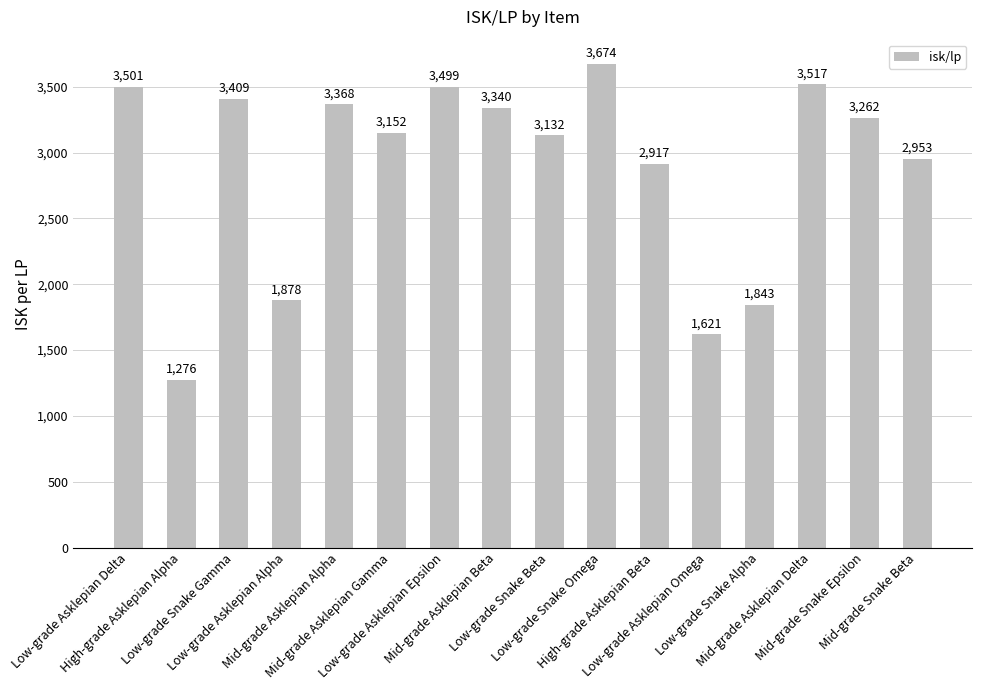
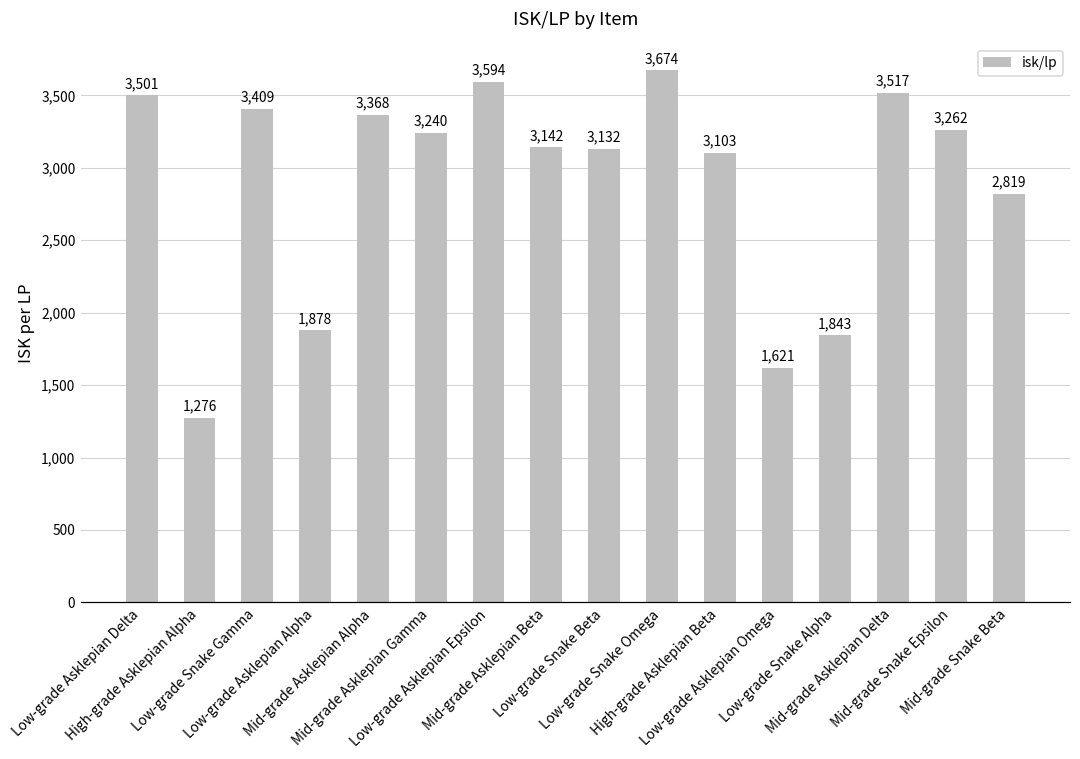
  {
    "Low-grade Asklepian Delta": "3,501",
    "High-grade Asklepian Alpha": "1,276",
    "Low-grade Snake Gamma": "3,409",
    "Low-grade Asklepian Alpha": "1,878",
    "Mid-grade Asklepian Alpha": "3,368",
-   "Mid-grade Asklepian Gamma": "3,152",
-   "Low-grade Asklepian Epsilon": "3,499",
-   "Mid-grade Asklepian Beta": "3,340",
+   "Mid-grade Asklepian Gamma": "3,240",
+   "Low-grade Asklepian Epsilon": "3,594",
+   "Mid-grade Asklepian Beta": "3,142",
    "Low-grade Snake Beta": "3,132",
    "Low-grade Snake Omega": "3,674",
-   "High-grade Asklepian Beta": "2,917",
+   "High-grade Asklepian Beta": "3,103",
    "Low-grade Asklepian Omega": "1,621",
    "Low-grade Snake Alpha": "1,843",
    "Mid-grade Asklepian Delta": "3,517",
    "Mid-grade Snake Epsilon": "3,262",
-   "Mid-grade Snake Beta": "2,953"
+   "Mid-grade Snake Beta": "2,819"
  }
